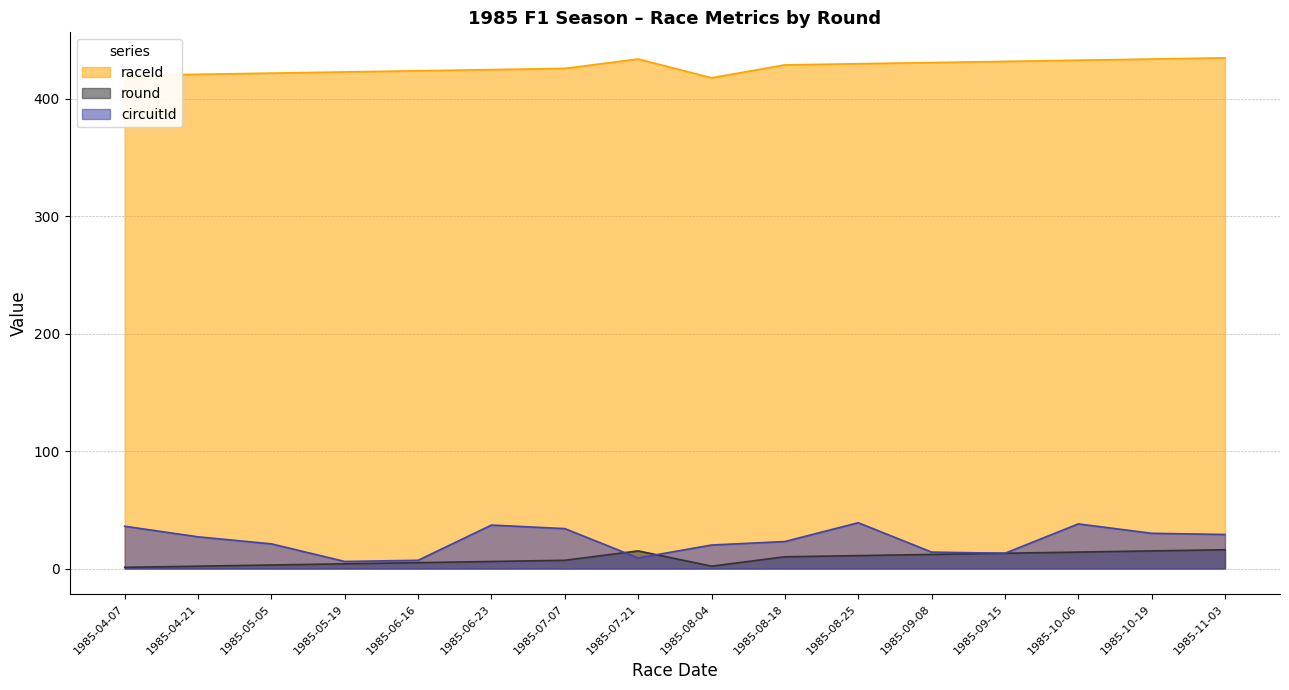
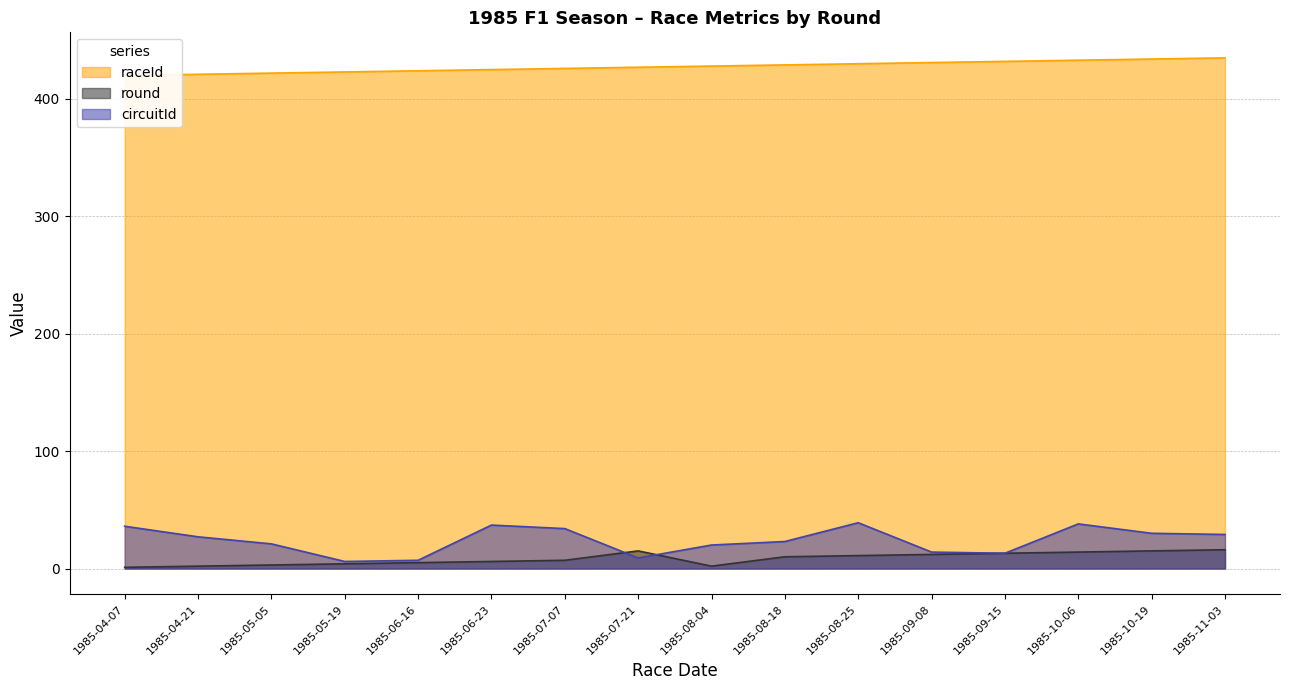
  {
    "raceId": {
      "1985-04-21": 421,
      "1985-05-05": 422,
      "1985-05-19": 423,
      "1985-06-16": 424,
      "1985-06-23": 425,
      "1985-07-07": 426,
-     "1985-07-21": 434,
-     "1985-08-04": 418,
+     "1985-07-21": 427,
+     "1985-08-04": 428,
      "1985-08-18": 429,
      "1985-08-25": 430,
      "1985-09-08": 431,
      "1985-09-15": 432,
      "1985-10-06": 433,
      "1985-10-19": 434,
      "1985-11-03": 435
    },
    "round": {
      "1985-04-07": 1,
      "1985-04-21": 2,
      "1985-05-05": 3,
      "1985-06-23": 6,
      "1985-07-07": 7,
      "1985-07-21": 15,
      "1985-08-04": 2,
      "1985-08-18": 10,
      "1985-08-25": 11,
      "1985-10-06": 14,
      "1985-10-19": 15,
      "1985-11-03": 16
    },
    "circuitId": {
      "1985-04-07": 36,
      "1985-04-21": 27,
      "1985-05-05": 21,
      "1985-06-23": 37,
      "1985-07-07": 34,
      "1985-07-21": 9,
      "1985-08-04": 20,
      "1985-08-18": 23,
      "1985-08-25": 39,
      "1985-10-06": 38,
      "1985-10-19": 30,
      "1985-11-03": 29
    }
  }
